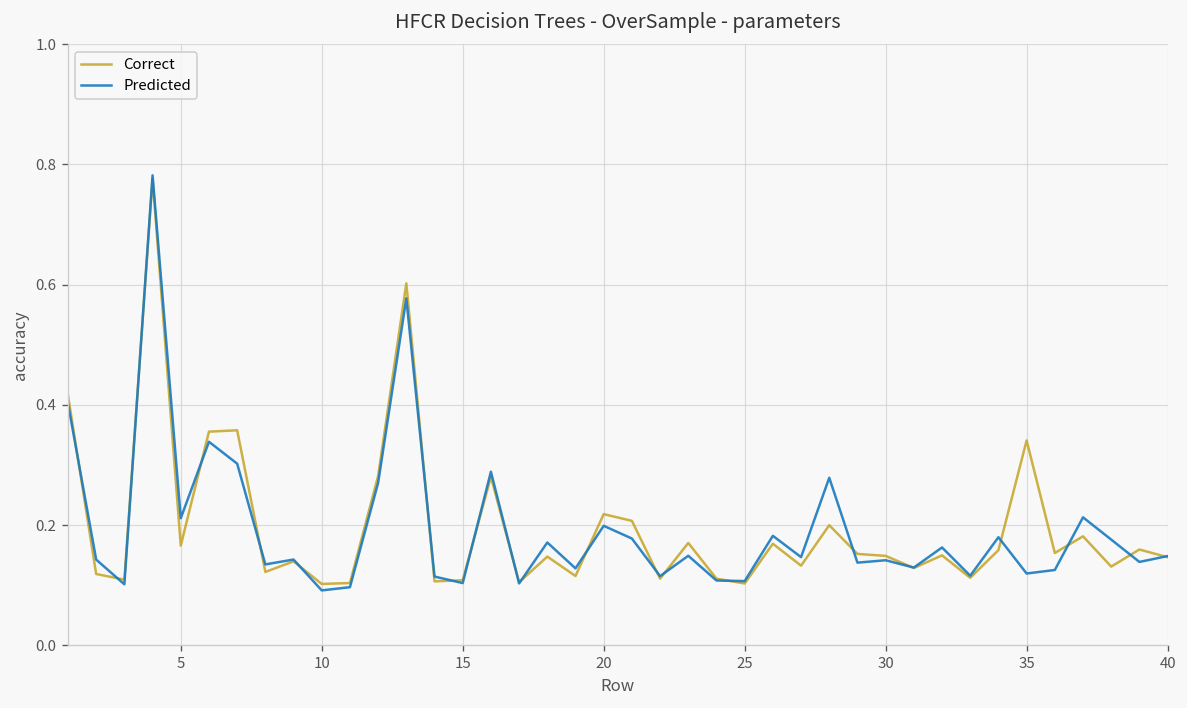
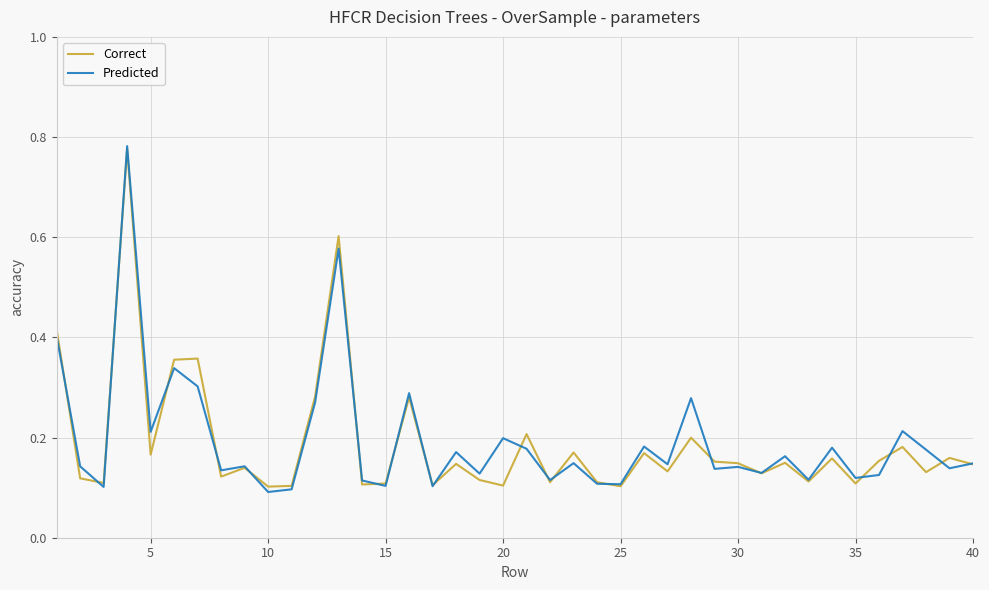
  {
    "Correct": {
      "5": 0.17,
      "10": 0.10,
-     "20": 0.22,
+     "20": 0.10,
      "30": 0.15,
-     "35": 0.34
+     "35": 0.11
    },
    "Predicted": {
      "5": 0.21,
      "10": 0.09,
      "20": 0.20,
      "30": 0.14,
      "35": 0.12
    }
  }
